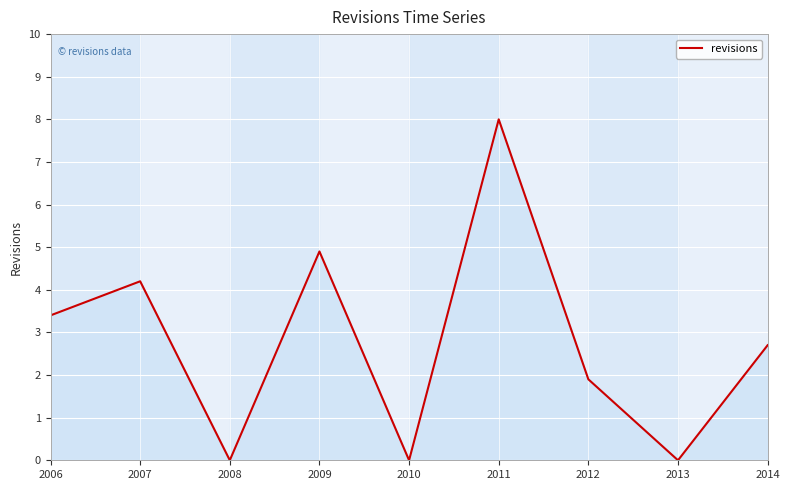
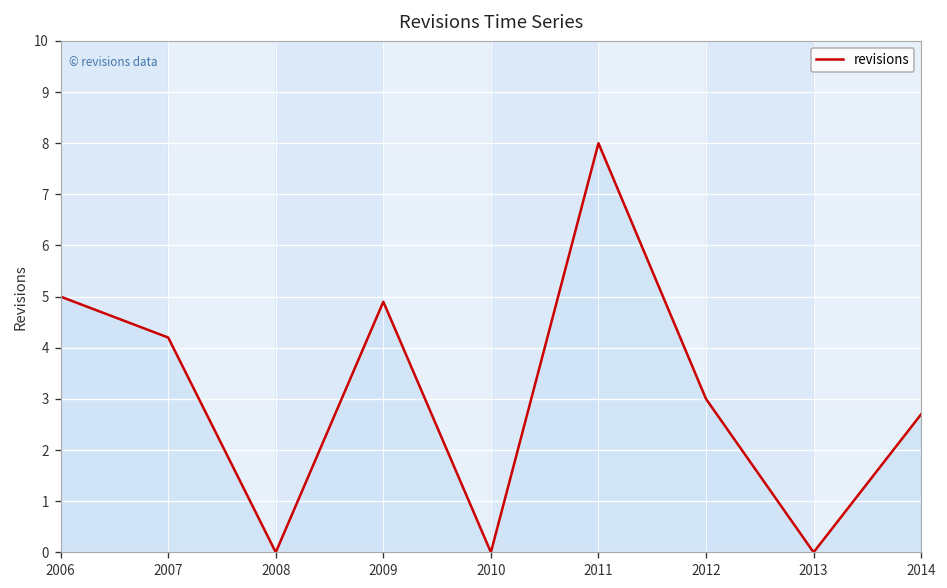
  {
-   "2006": 3.4,
+   "2006": 5.0,
    "2007": 4.2,
    "2008": 0.0,
    "2009": 4.9,
    "2010": 0.0,
    "2011": 8.0,
-   "2012": 1.9,
+   "2012": 3.0,
    "2013": 0.0,
    "2014": 2.7
  }
